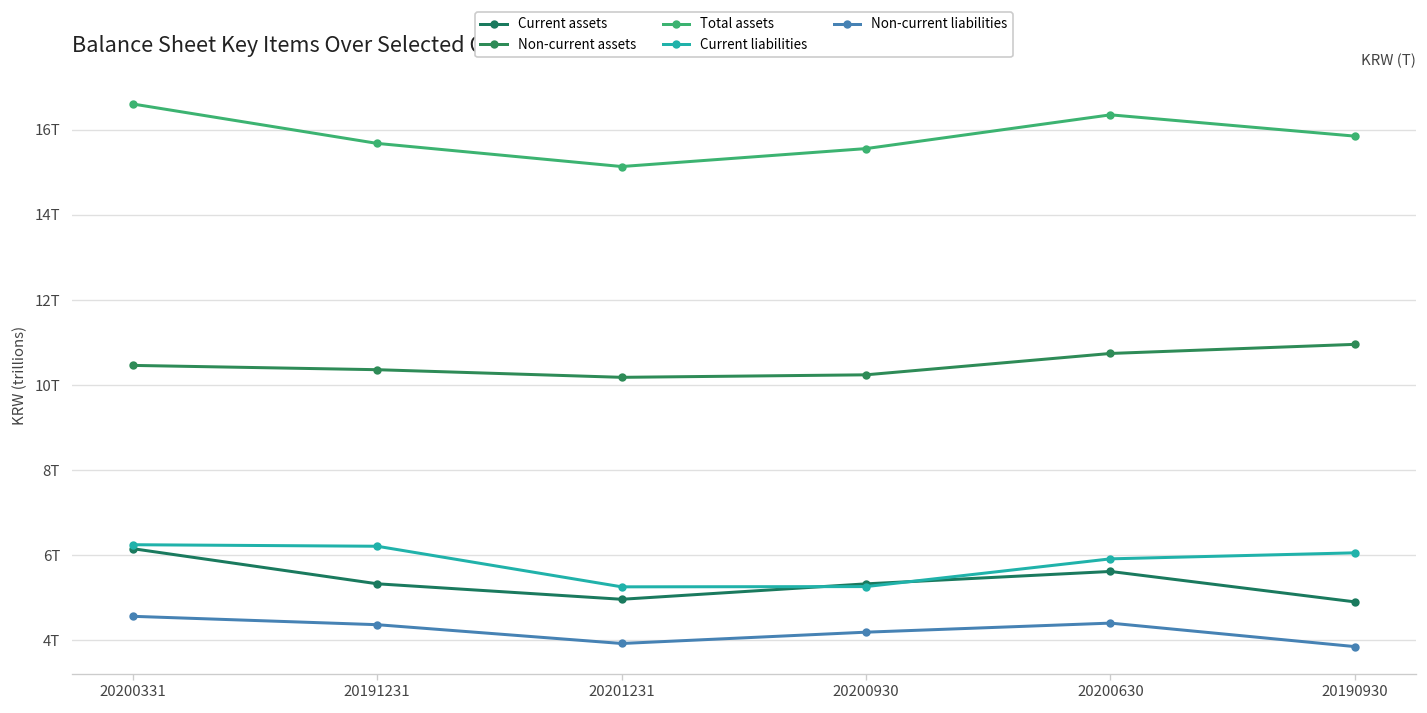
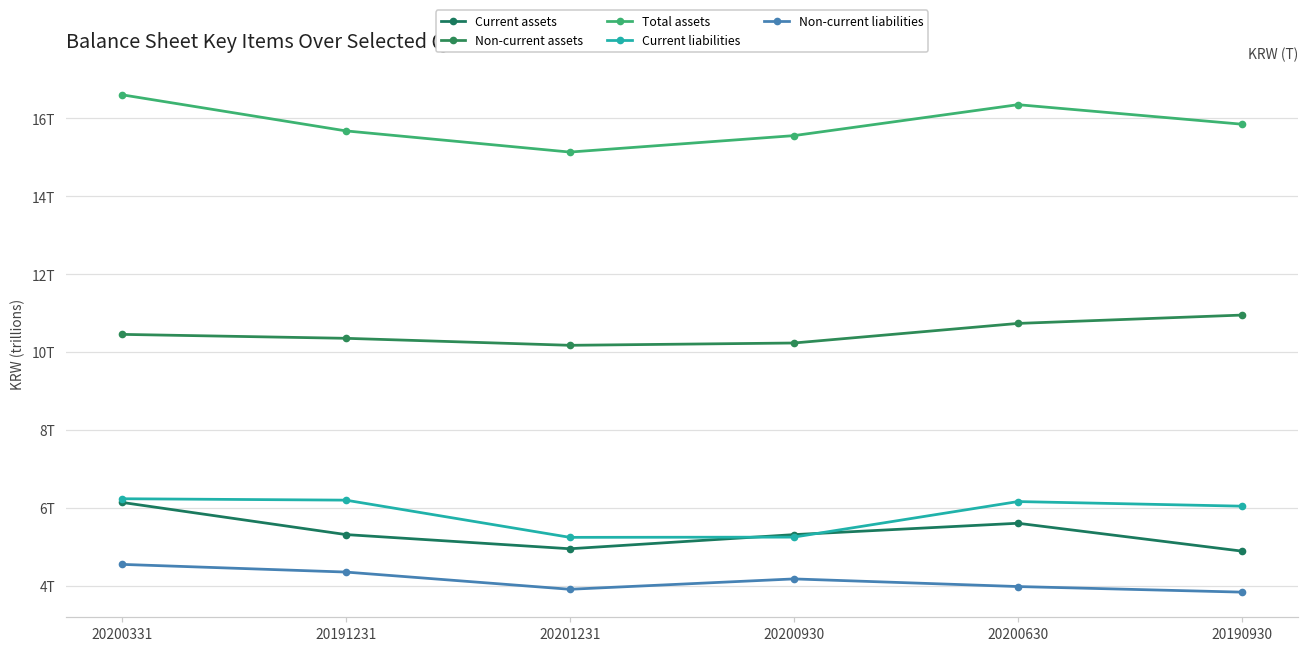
  {
    "Current liabilities": {
      "20200331": "6.2T",
      "20191231": "6.2T",
      "20201231": "5.3T",
-     "20200630": "5.9T",
+     "20200630": "6.2T",
      "20190930": "6.1T"
    },
    "Non-current liabilities": {
      "20200331": "4.6T",
      "20191231": "4.4T",
      "20201231": "3.9T",
      "20200930": "4.2T",
-     "20200630": "4.4T",
+     "20200630": "4.0T",
      "20190930": "3.8T"
    }
  }
